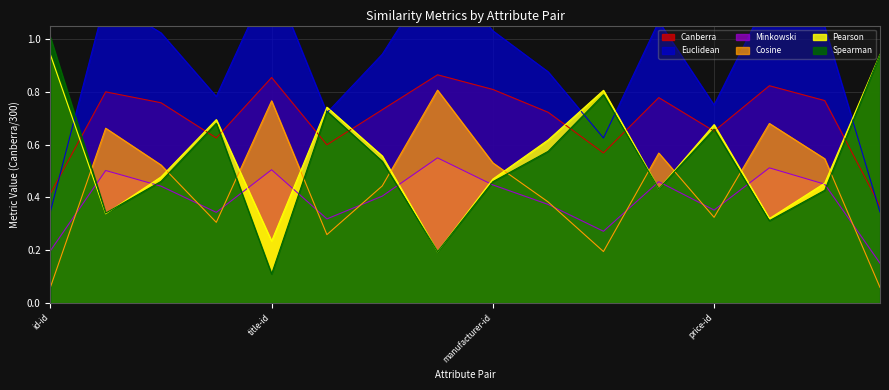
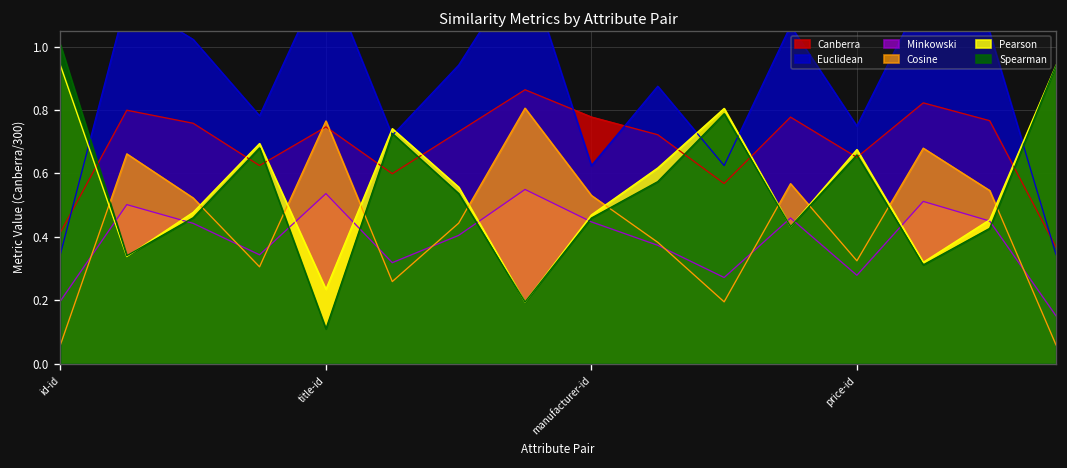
  {
    "Canberra": {
      "id-id": 0.41,
-     "title-id": 0.85,
-     "manufacturer-id": 0.81
+     "title-id": 0.75,
+     "manufacturer-id": 0.78
    },
    "Euclidean": {
      "id-id": 0.35,
-     "manufacturer-id": 1.03,
+     "manufacturer-id": 0.62,
      "price-id": 0.75
    },
    "Minkowski": {
      "id-id": 0.20,
-     "title-id": 0.50,
+     "title-id": 0.54,
      "manufacturer-id": 0.45,
-     "price-id": 0.35
+     "price-id": 0.28
    },
    "Cosine": {
      "id-id": 0.06,
      "title-id": 0.77,
      "manufacturer-id": 0.53,
      "price-id": 0.32
    },
    "Pearson": {
      "id-id": 0.94,
      "title-id": 0.23,
      "manufacturer-id": 0.47,
      "price-id": 0.68
    },
    "Spearman": {
      "id-id": 1.01,
      "title-id": 0.11,
      "manufacturer-id": 0.46
    }
  }
